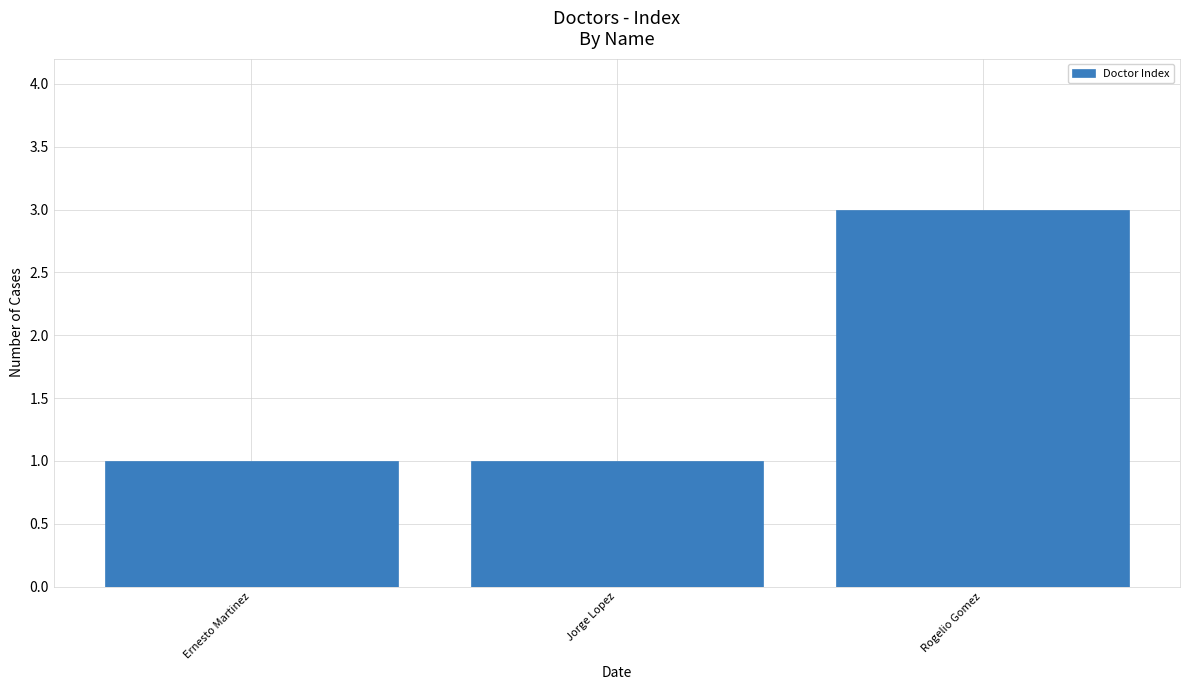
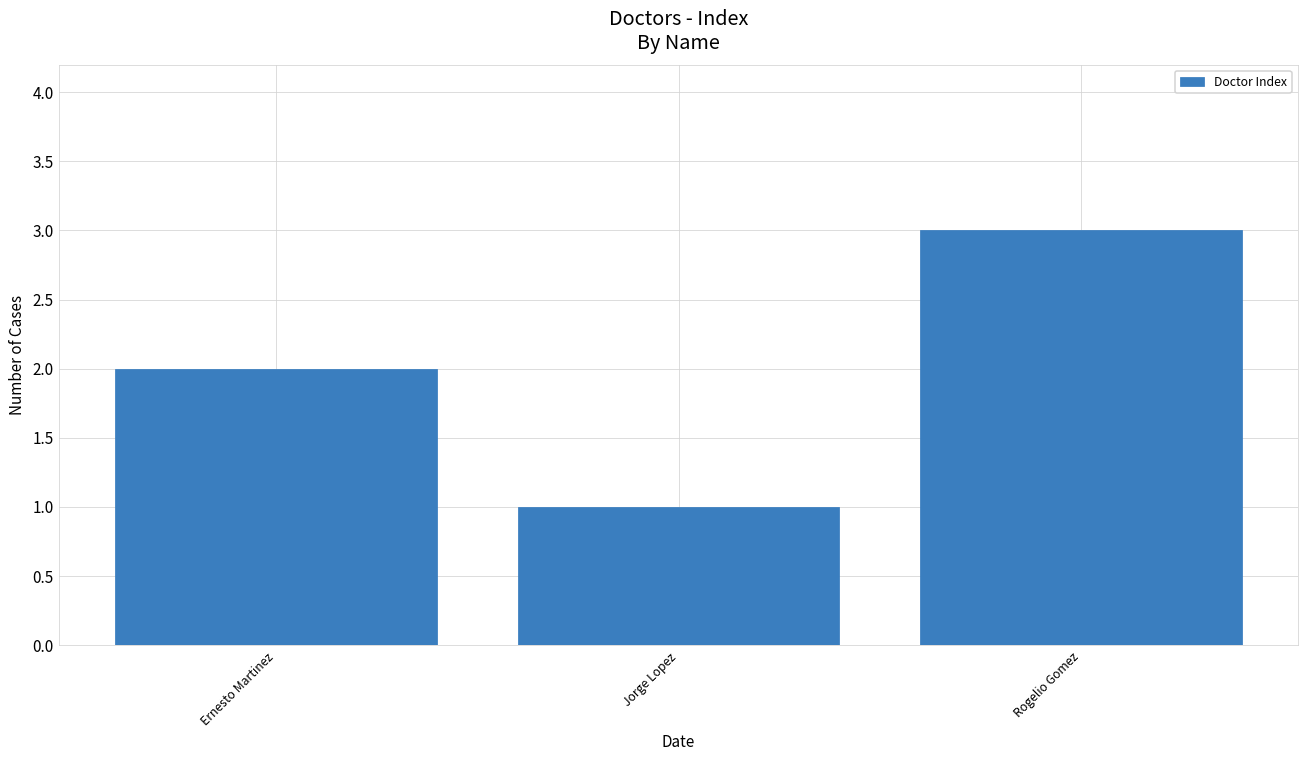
  {
-   "Ernesto Martinez": 1,
+   "Ernesto Martinez": 2,
    "Jorge Lopez": 1,
    "Rogelio Gomez": 3
  }
